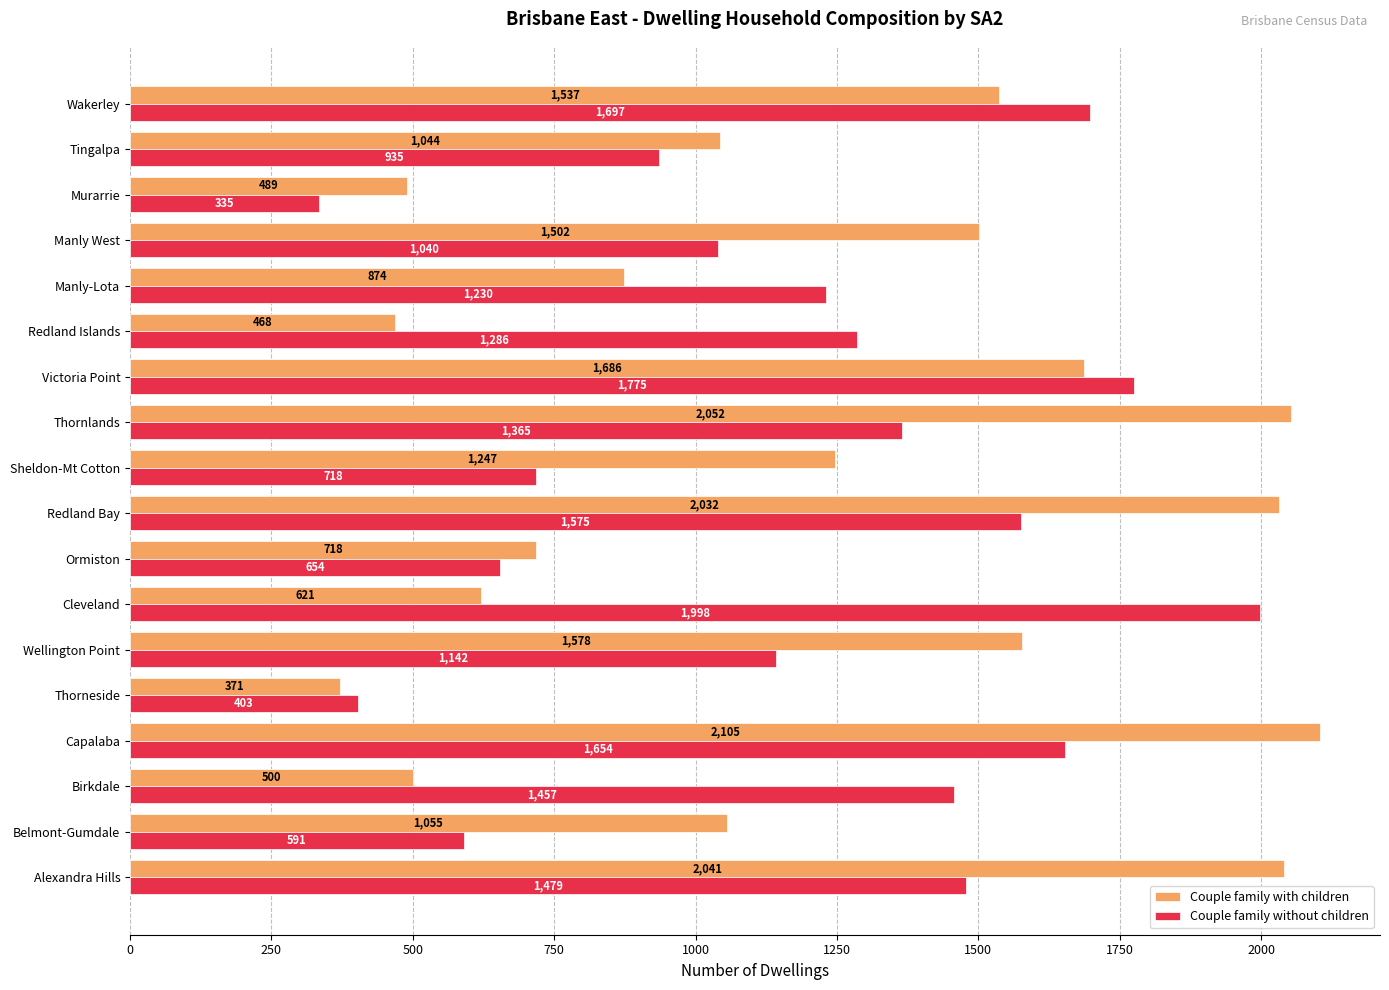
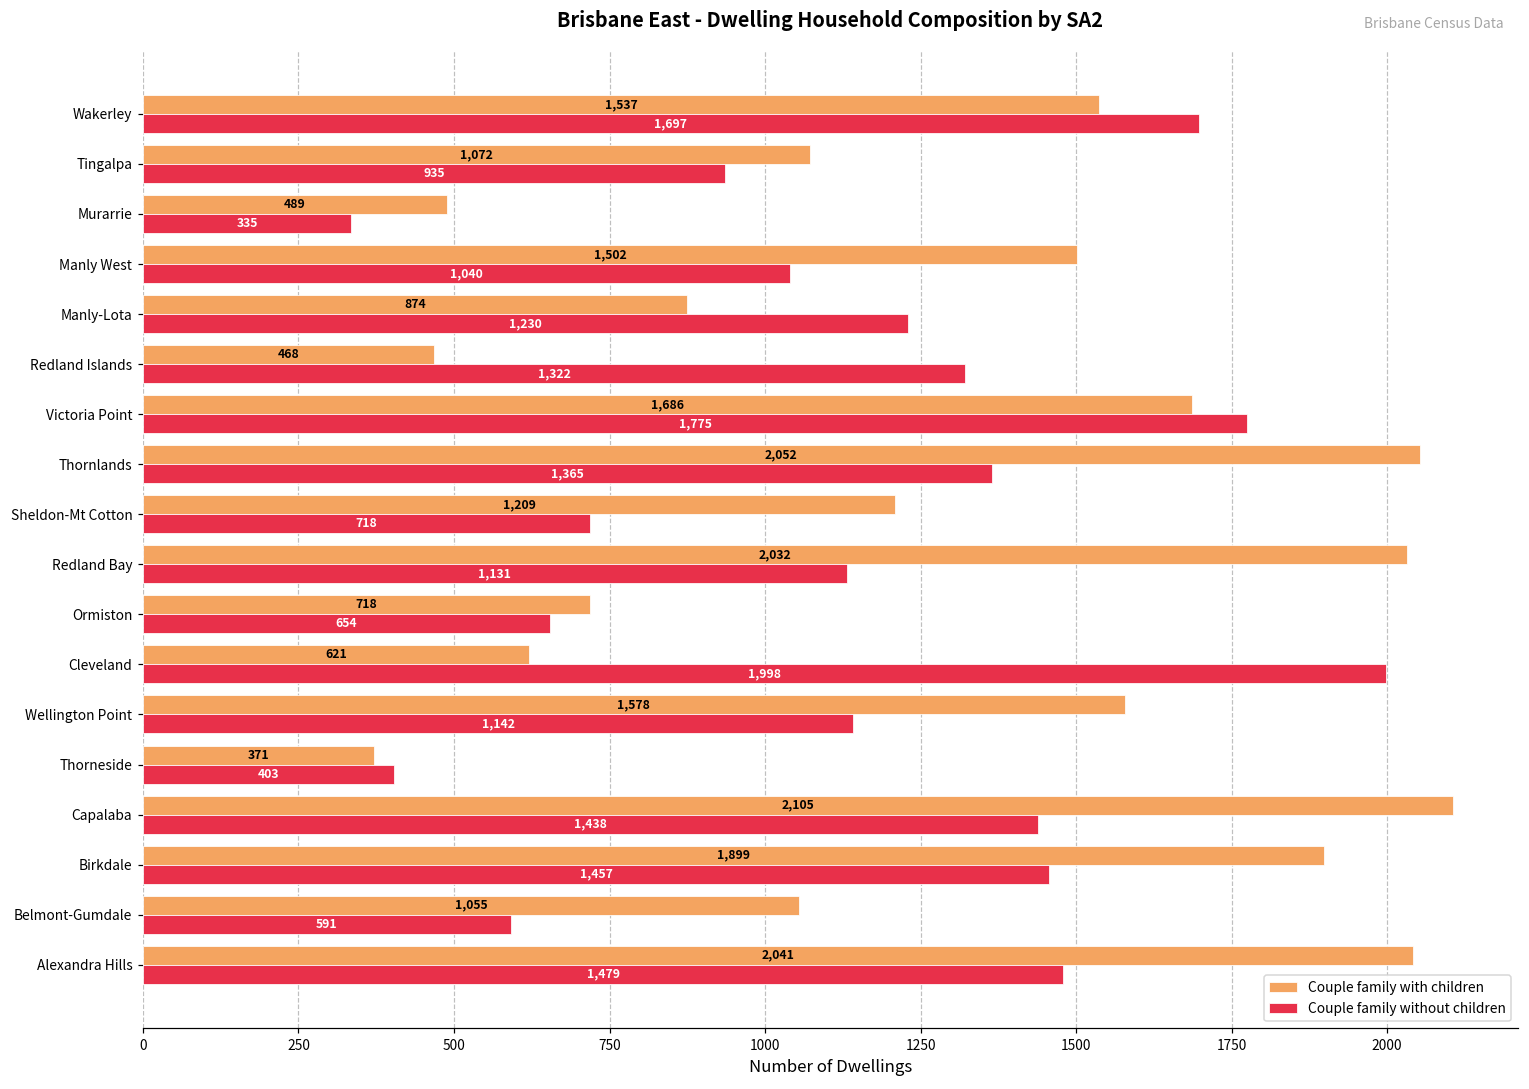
  {
    "Couple family with children": {
      "Wakerley": "1,537",
-     "Tingalpa": "1,044",
+     "Tingalpa": "1,072",
      "Murarrie": "489",
      "Manly West": "1,502",
      "Manly-Lota": "874",
      "Redland Islands": "468",
      "Victoria Point": "1,686",
      "Thornlands": "2,052",
-     "Sheldon-Mt Cotton": "1,247",
+     "Sheldon-Mt Cotton": "1,209",
      "Redland Bay": "2,032",
      "Ormiston": "718",
      "Cleveland": "621",
      "Wellington Point": "1,578",
      "Thorneside": "371",
      "Capalaba": "2,105",
-     "Birkdale": "500",
+     "Birkdale": "1,899",
      "Belmont-Gumdale": "1,055",
      "Alexandra Hills": "2,041"
    },
    "Couple family without children": {
      "Wakerley": "1,697",
      "Tingalpa": "935",
      "Murarrie": "335",
      "Manly West": "1,040",
      "Manly-Lota": "1,230",
-     "Redland Islands": "1,286",
+     "Redland Islands": "1,322",
      "Victoria Point": "1,775",
      "Thornlands": "1,365",
      "Sheldon-Mt Cotton": "718",
-     "Redland Bay": "1,575",
+     "Redland Bay": "1,131",
      "Ormiston": "654",
      "Cleveland": "1,998",
      "Wellington Point": "1,142",
      "Thorneside": "403",
-     "Capalaba": "1,654",
+     "Capalaba": "1,438",
      "Birkdale": "1,457",
      "Belmont-Gumdale": "591",
      "Alexandra Hills": "1,479"
    }
  }
